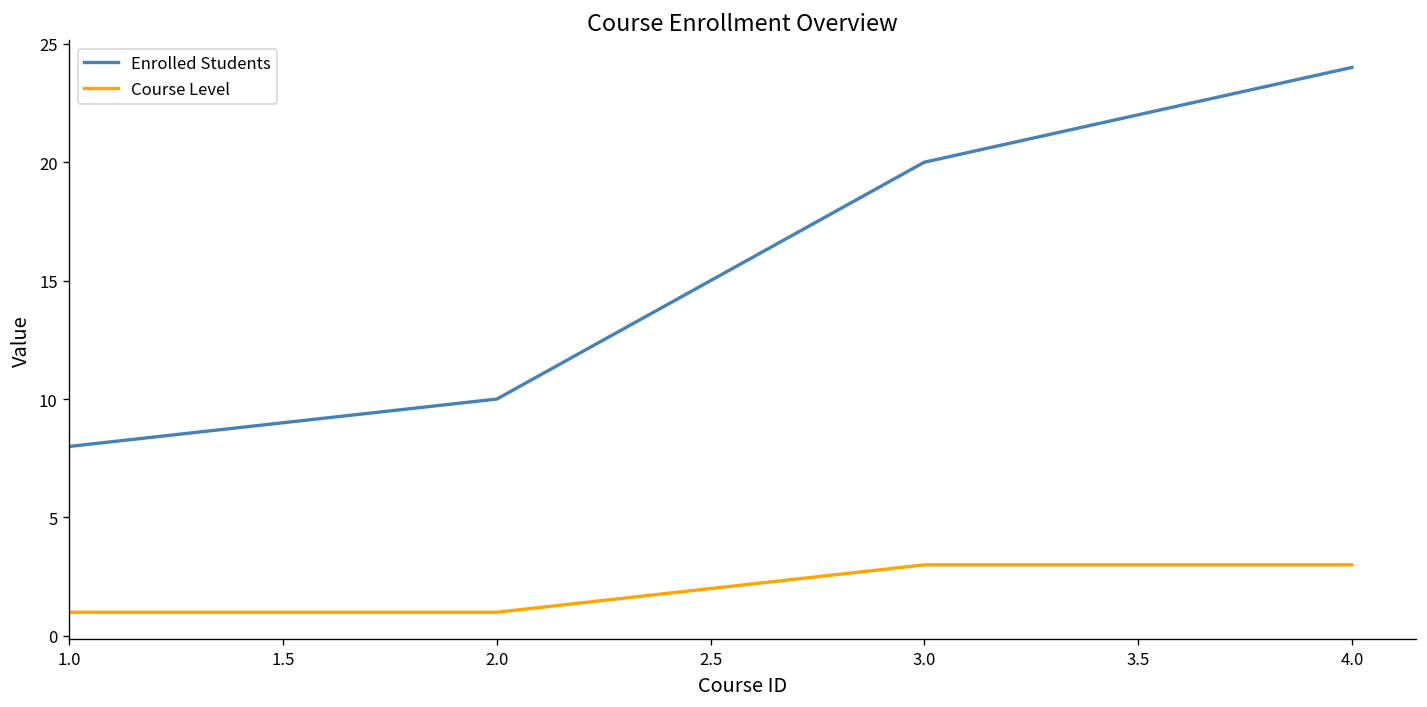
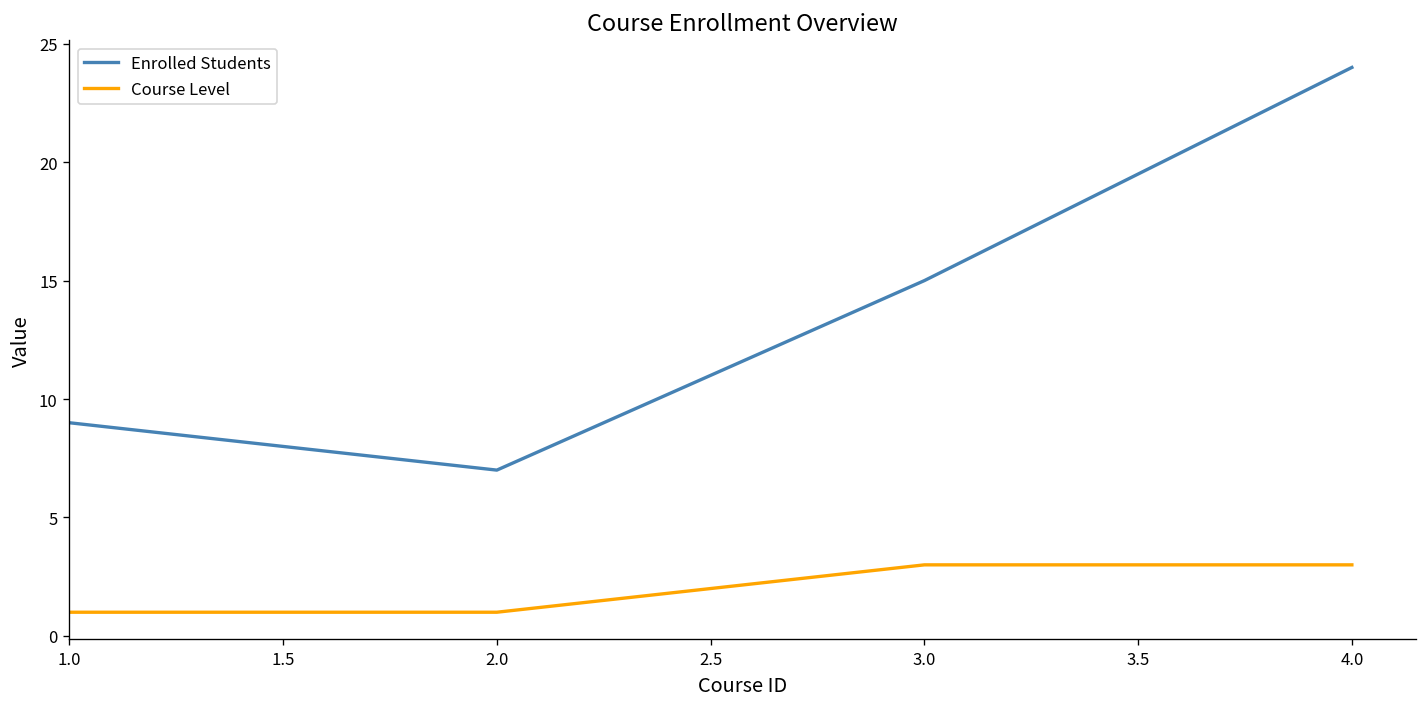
  {
    "Enrolled Students": {
-     "1.0": 8,
-     "2.0": 10,
-     "3.0": 20,
+     "1.0": 9,
+     "2.0": 7,
+     "3.0": 15,
      "4.0": 24
    },
    "Course Level": {
      "1.0": 1,
      "2.0": 1,
      "3.0": 3,
      "4.0": 3
    }
  }
